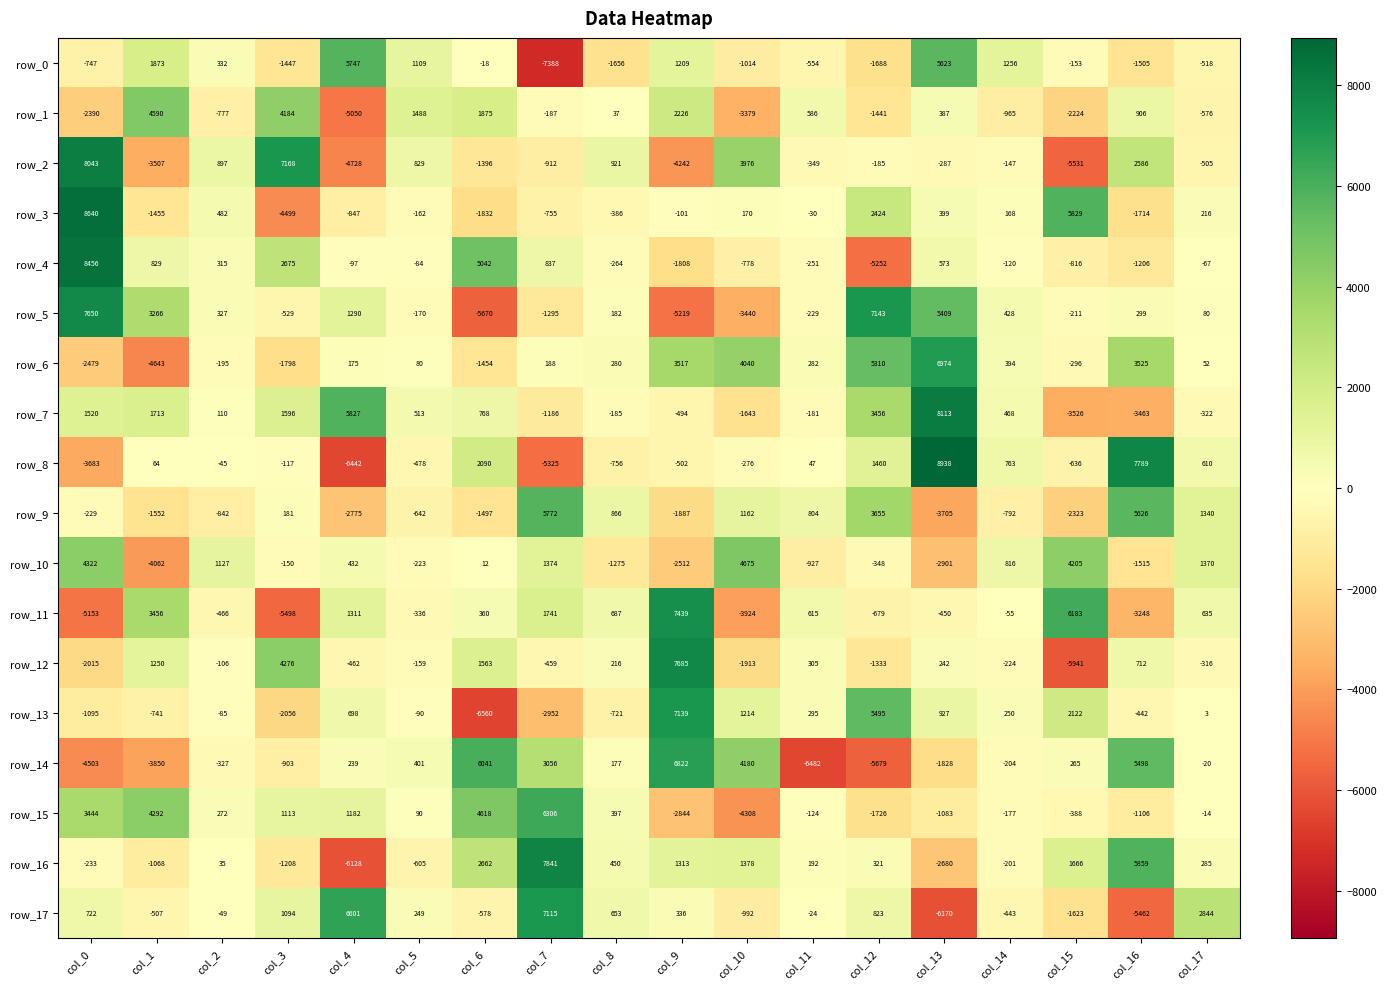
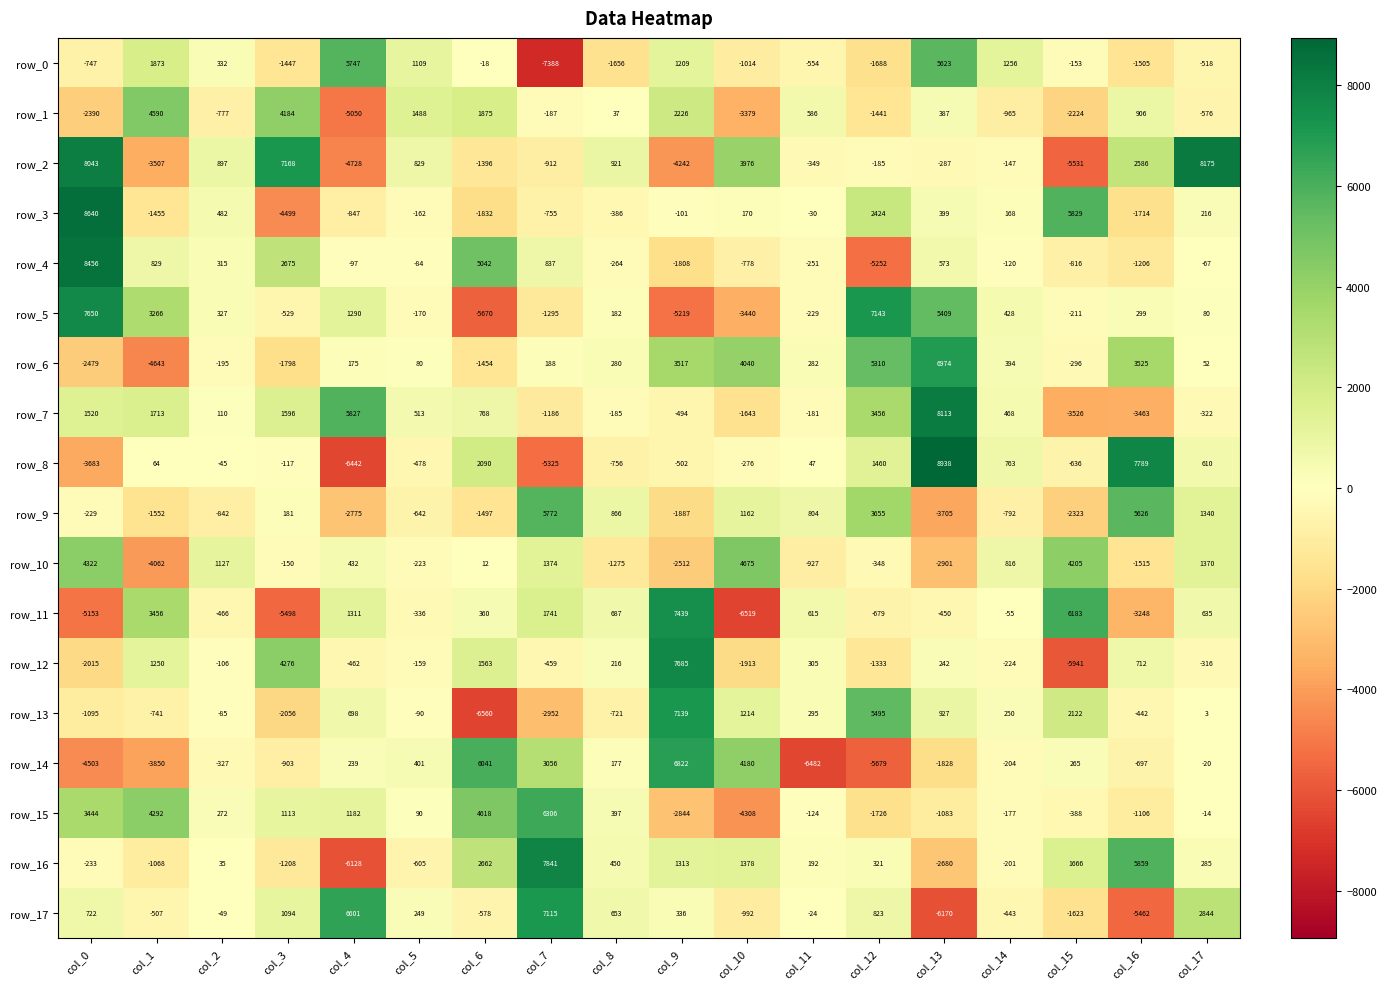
  {
    "row_2": {
      "col_0": 8043,
      "col_1": -3507,
      "col_2": 897,
      "col_3": 7168,
      "col_4": -4728,
      "col_5": 829,
      "col_6": -1396,
      "col_7": -912,
      "col_8": 921,
      "col_9": -4242,
      "col_10": 3976,
      "col_11": -349,
      "col_12": -185,
      "col_13": -287,
      "col_14": -147,
      "col_15": -5531,
      "col_16": 2586,
-     "col_17": -505
+     "col_17": 8175
    },
    "row_11": {
      "col_0": -5153,
      "col_1": 3456,
      "col_2": -466,
      "col_3": -5498,
      "col_4": 1311,
      "col_5": -336,
      "col_6": 360,
      "col_7": 1741,
      "col_8": 687,
      "col_9": 7439,
-     "col_10": -3924,
+     "col_10": -6519,
      "col_11": 615,
      "col_12": -679,
      "col_13": -450,
      "col_14": -55,
      "col_15": 6183,
      "col_16": -3248,
      "col_17": 635
    },
    "row_14": {
      "col_0": -4503,
      "col_1": -3850,
      "col_2": -327,
      "col_3": -903,
      "col_4": 239,
      "col_5": 401,
      "col_6": 6041,
      "col_7": 3056,
      "col_8": 177,
      "col_9": 6822,
      "col_10": 4180,
      "col_11": -6482,
      "col_12": -5679,
      "col_13": -1828,
      "col_14": -204,
      "col_15": 265,
-     "col_16": 5498,
+     "col_16": -697,
      "col_17": -20
    }
  }
